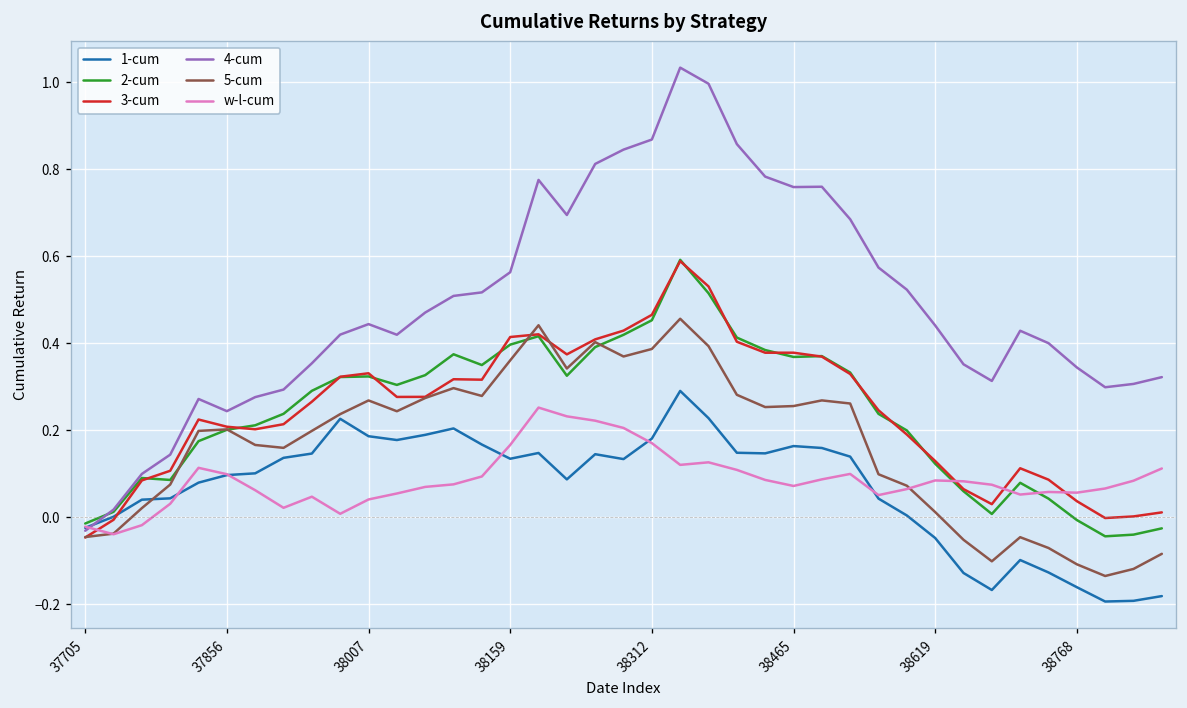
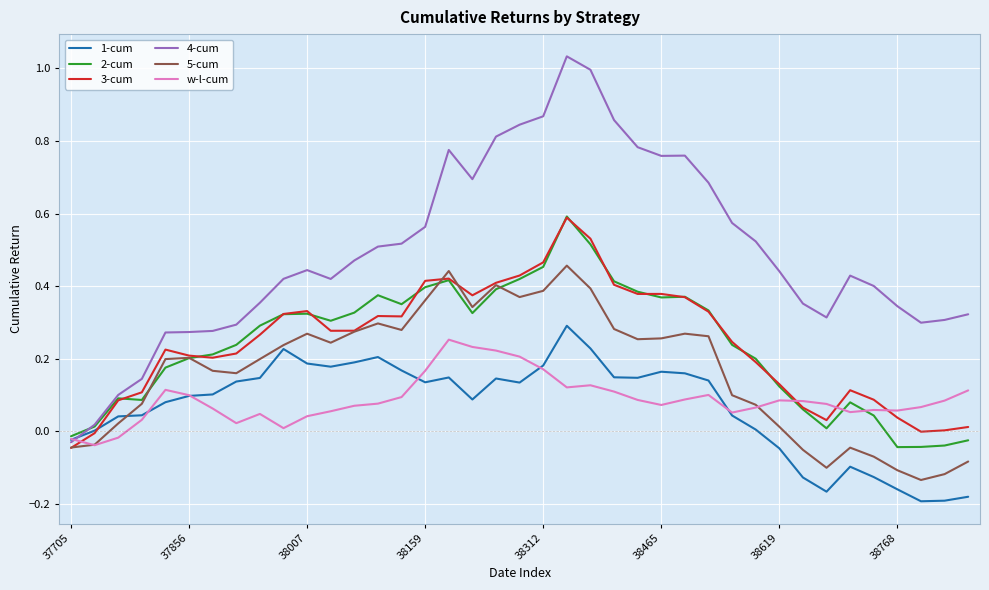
  {
    "1-cum": {
      "38007": 0.19,
      "38159": 0.13,
      "38312": 0.18,
      "38465": 0.16,
      "38619": -0.05,
      "38768": -0.16
    },
    "2-cum": {
      "37705": -0.01,
      "38007": 0.32,
      "38159": 0.40,
      "38312": 0.45,
      "38465": 0.37,
-     "38768": -0.01
+     "38768": -0.04
    },
    "3-cum": {
      "38007": 0.33,
      "38159": 0.41,
      "38312": 0.47,
      "38465": 0.38,
      "38768": 0.04
    },
    "4-cum": {
-     "37856": 0.24,
+     "37856": 0.27,
      "38007": 0.44,
      "38159": 0.56,
      "38312": 0.87,
      "38465": 0.76,
      "38619": 0.44,
      "38768": 0.34
    },
    "5-cum": {
      "38007": 0.27,
      "38159": 0.36,
      "38312": 0.39,
      "38465": 0.26,
      "38619": 0.01,
      "38768": -0.11
    },
    "w-l-cum": {
      "38007": 0.04,
      "38159": 0.17,
      "38312": 0.17,
      "38465": 0.07,
      "38619": 0.08,
      "38768": 0.06
    }
  }
